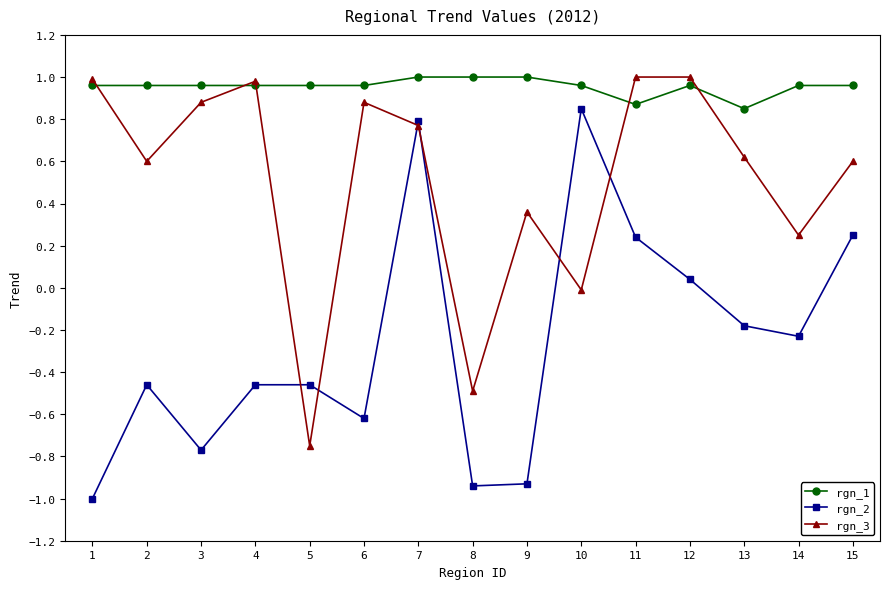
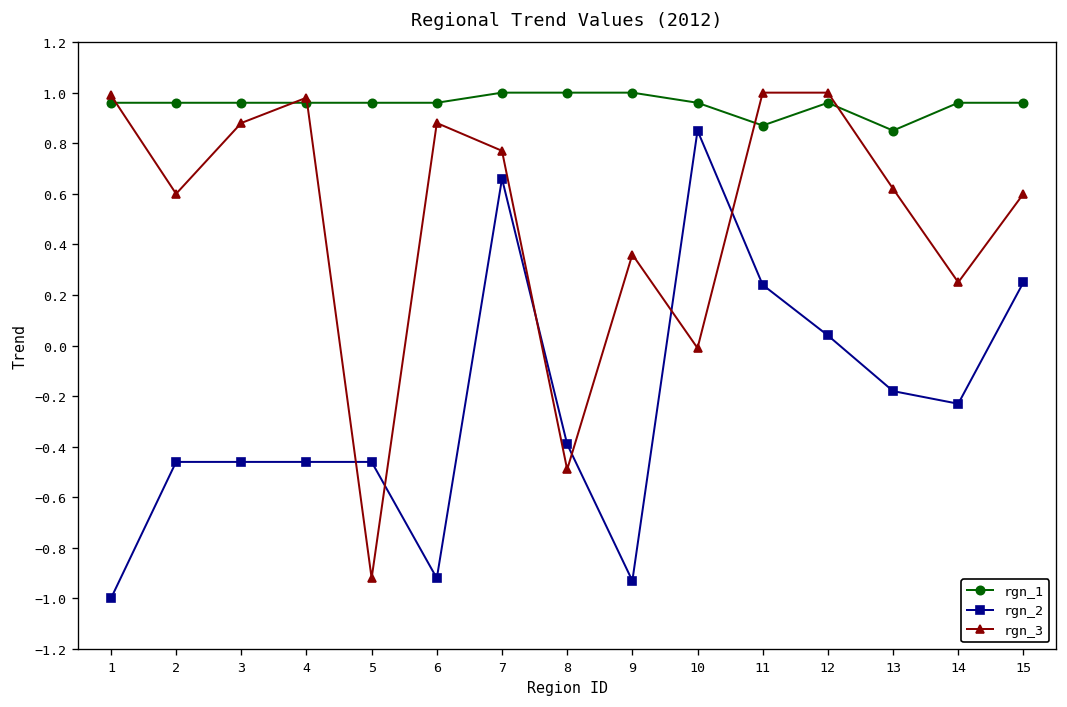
  {
    "rgn_1": {
      "1": 0.96,
      "2": 0.96,
      "3": 0.96,
      "4": 0.96,
      "5": 0.96,
      "6": 0.96,
      "7": 1.00,
      "8": 1.00,
      "9": 1.00,
      "10": 0.96,
      "11": 0.87,
      "12": 0.96,
      "13": 0.85,
      "14": 0.96,
      "15": 0.96
    },
    "rgn_2": {
      "1": -1.00,
      "2": -0.46,
-     "3": -0.77,
+     "3": -0.46,
      "4": -0.46,
      "5": -0.46,
-     "6": -0.62,
-     "7": 0.79,
-     "8": -0.94,
+     "6": -0.92,
+     "7": 0.66,
+     "8": -0.39,
      "9": -0.93,
      "10": 0.85,
      "11": 0.24,
      "12": 0.04,
      "13": -0.18,
      "14": -0.23,
      "15": 0.25
    },
    "rgn_3": {
      "1": 0.99,
      "2": 0.60,
      "3": 0.88,
      "4": 0.98,
-     "5": -0.75,
+     "5": -0.92,
      "6": 0.88,
      "7": 0.77,
      "8": -0.49,
      "9": 0.36,
      "10": -0.01,
      "11": 1.00,
      "12": 1.00,
      "13": 0.62,
      "14": 0.25,
      "15": 0.60
    }
  }
